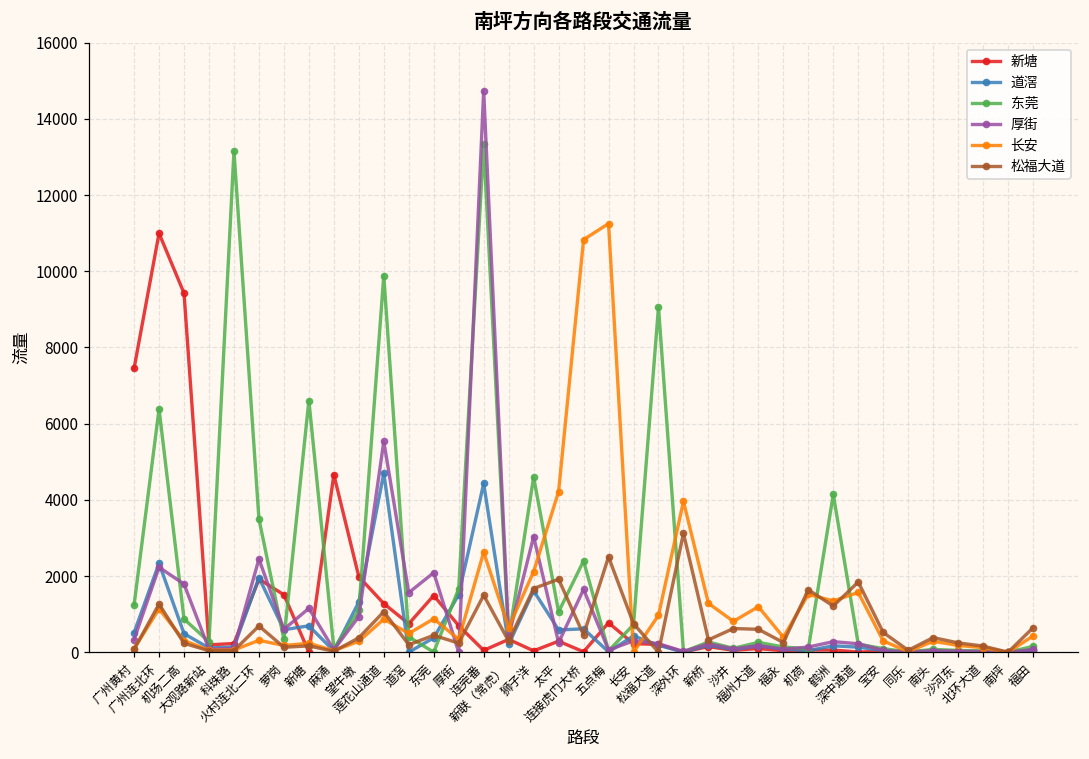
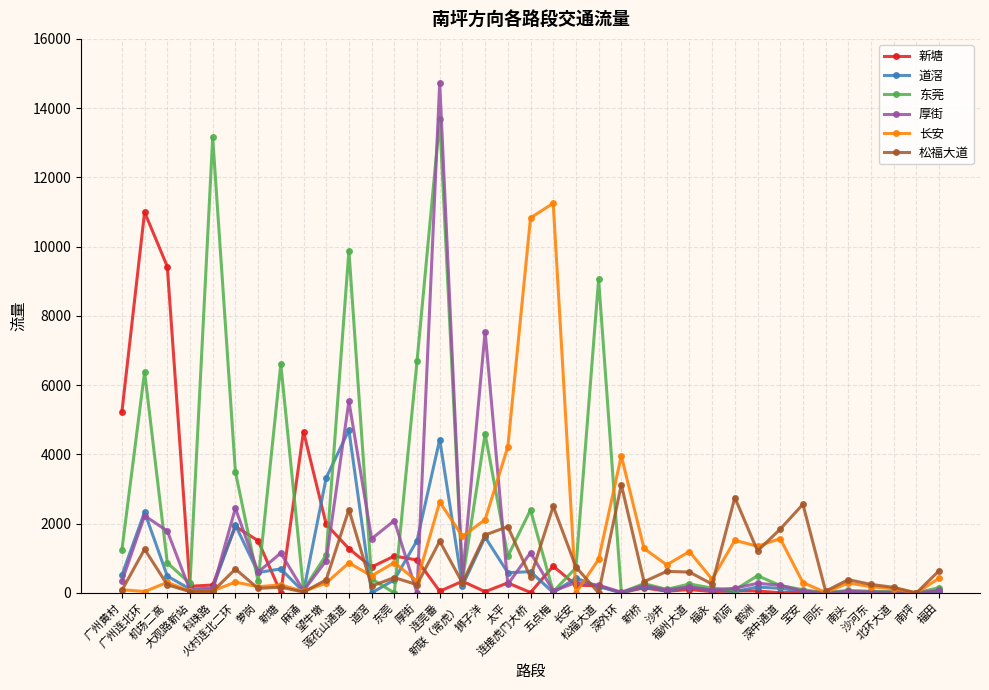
  {
    "新塘": {
-     "广州黄村": 7500,
+     "广州黄村": 5200,
      "广州连北环": 11000,
      "机场二高": 9400,
      "大观路新站": 200,
      "科珠路": 200,
      "萝岗": 1500,
      "新塘": 0,
      "麻涌": 4700,
      "望牛墩": 2000,
      "莲花山通道": 1300,
      "道滘": 700,
-     "东莞": 1500,
-     "厚街": 700,
+     "东莞": 1100,
+     "厚街": 1000,
      "连莞番": 0,
      "狮子洋": 0,
      "连接虎门大桥": 0,
      "五点梅": 800,
      "鹤洲": 100,
      "深中通道": 0
    },
    "道滘": {
      "广州黄村": 500,
      "广州连北环": 2300,
      "机场二高": 500,
      "新塘": 700,
-     "望牛墩": 1300,
+     "望牛墩": 3300,
      "莲花山通道": 4700,
      "道滘": 0,
      "厚街": 1500,
      "连莞番": 4400,
      "新联（常虎）": 200,
      "太平": 600,
      "连接虎门大桥": 600,
      "长安": 400,
      "鹤洲": 200,
      "深中通道": 100
    },
    "东莞": {
      "广州黄村": 1200,
      "广州连北环": 6400,
      "机场二高": 900,
      "大观路新站": 300,
      "科珠路": 13200,
      "火村连北二环": 3500,
      "萝岗": 300,
      "新塘": 6600,
      "望牛墩": 1100,
      "莲花山通道": 9900,
      "道滘": 400,
      "东莞": 0,
-     "厚街": 1700,
-     "连莞番": 13300,
+     "厚街": 6700,
+     "连莞番": 13700,
      "狮子洋": 4600,
      "太平": 1100,
      "连接虎门大桥": 2400,
      "松福大道": 9100,
      "福州大道": 300,
-     "鹤洲": 4100,
+     "鹤洲": 500,
      "福田": 200
    },
    "厚街": {
      "广州黄村": 300,
      "广州连北环": 2200,
      "机场二高": 1800,
      "火村连北二环": 2400,
      "新塘": 1200,
      "望牛墩": 900,
      "莲花山通道": 5500,
      "道滘": 1600,
      "东莞": 2100,
      "厚街": 0,
      "连莞番": 14700,
-     "狮子洋": 3000,
-     "连接虎门大桥": 1600,
+     "狮子洋": 7500,
+     "连接虎门大桥": 1200,
      "鹤洲": 300
    },
    "长安": {
-     "广州连北环": 1100,
+     "广州连北环": 0,
      "火村连北二环": 300,
      "望牛墩": 300,
      "莲花山通道": 900,
      "道滘": 500,
      "东莞": 900,
      "厚街": 300,
      "连莞番": 2600,
-     "新联（常虎）": 600,
+     "新联（常虎）": 1600,
      "狮子洋": 2100,
      "太平": 4200,
      "连接虎门大桥": 10800,
      "五点梅": 11300,
      "长安": 0,
      "松福大道": 1000,
      "深外环": 4000,
      "新桥": 1300,
      "沙井": 800,
      "福州大道": 1200,
      "福永": 400,
      "机荷": 1500,
      "鹤洲": 1300,
      "深中通道": 1600,
      "宝安": 300,
      "南头": 300,
      "福田": 400
    },
    "松福大道": {
      "广州连北环": 1300,
      "火村连北二环": 700,
      "望牛墩": 400,
-     "莲花山通道": 1100,
+     "莲花山通道": 2400,
      "道滘": 200,
      "厚街": 200,
      "连莞番": 1500,
      "太平": 1900,
      "连接虎门大桥": 500,
      "五点梅": 2500,
      "松福大道": 0,
      "深外环": 3100,
      "沙井": 600,
      "福州大道": 600,
      "福永": 300,
-     "机荷": 1600,
+     "机荷": 2800,
      "鹤洲": 1200,
      "深中通道": 1800,
-     "宝安": 500,
+     "宝安": 2600,
      "南头": 400,
      "福田": 600
    }
  }
